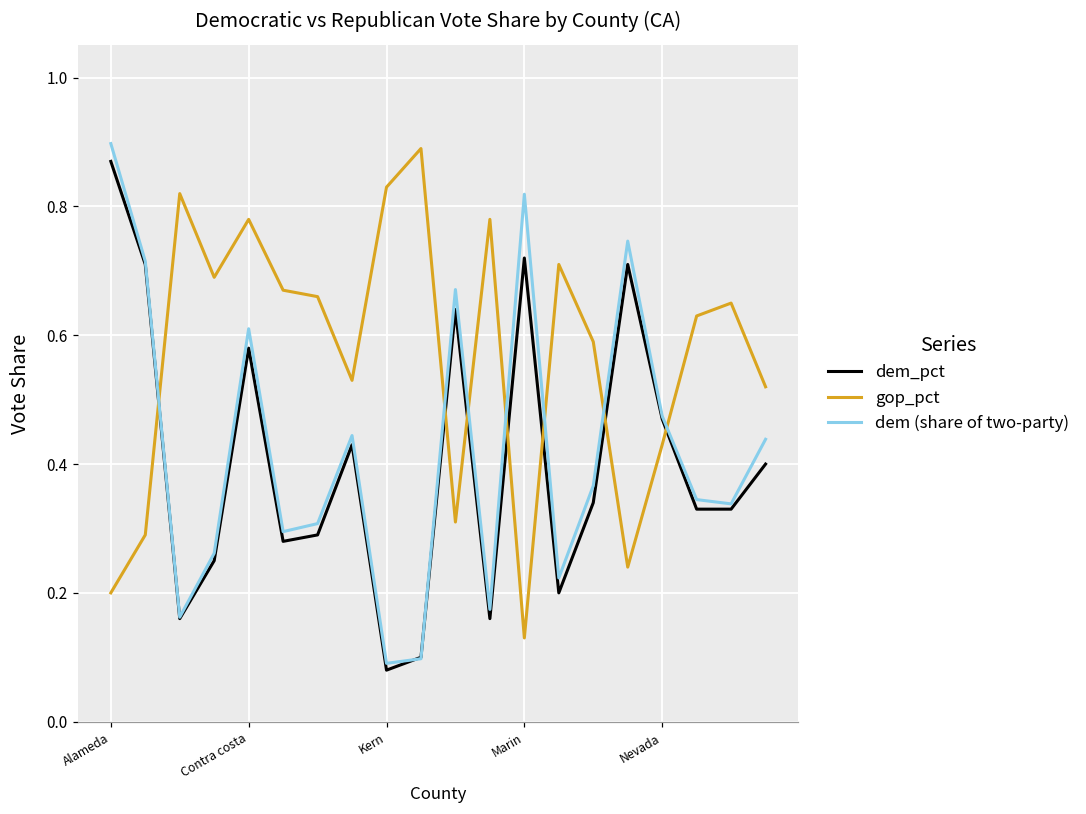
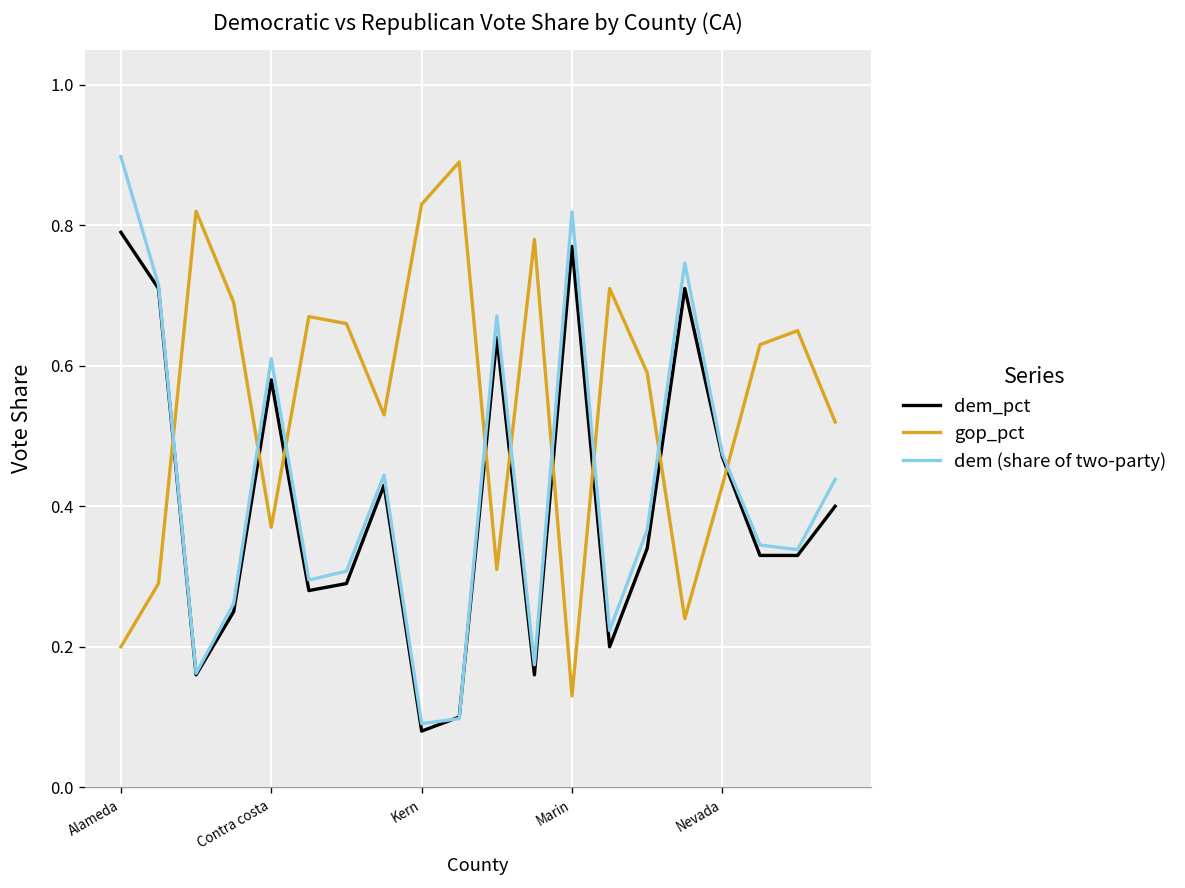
  {
    "dem_pct": {
-     "Alameda": 0.87,
+     "Alameda": 0.79,
      "Contra costa": 0.58,
      "Kern": 0.08,
-     "Marin": 0.72,
+     "Marin": 0.77,
      "Nevada": 0.47
    },
    "gop_pct": {
      "Alameda": 0.20,
-     "Contra costa": 0.78,
+     "Contra costa": 0.37,
      "Kern": 0.83,
      "Marin": 0.13,
      "Nevada": 0.43
    },
    "dem (share of two-party)": {
      "Alameda": 0.90,
      "Contra costa": 0.61,
      "Kern": 0.09,
      "Marin": 0.82,
      "Nevada": 0.47
    }
  }
